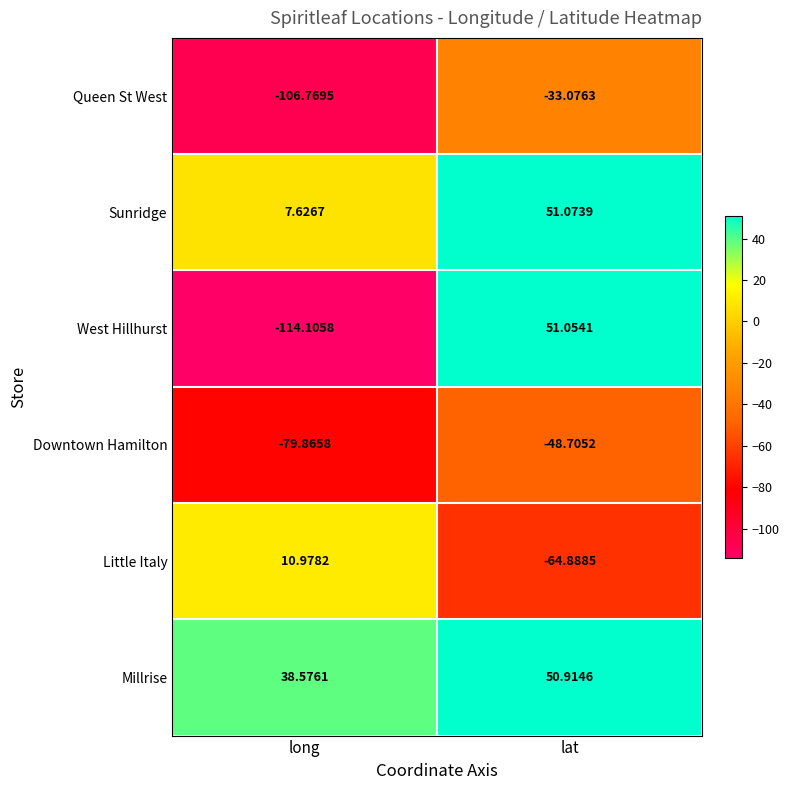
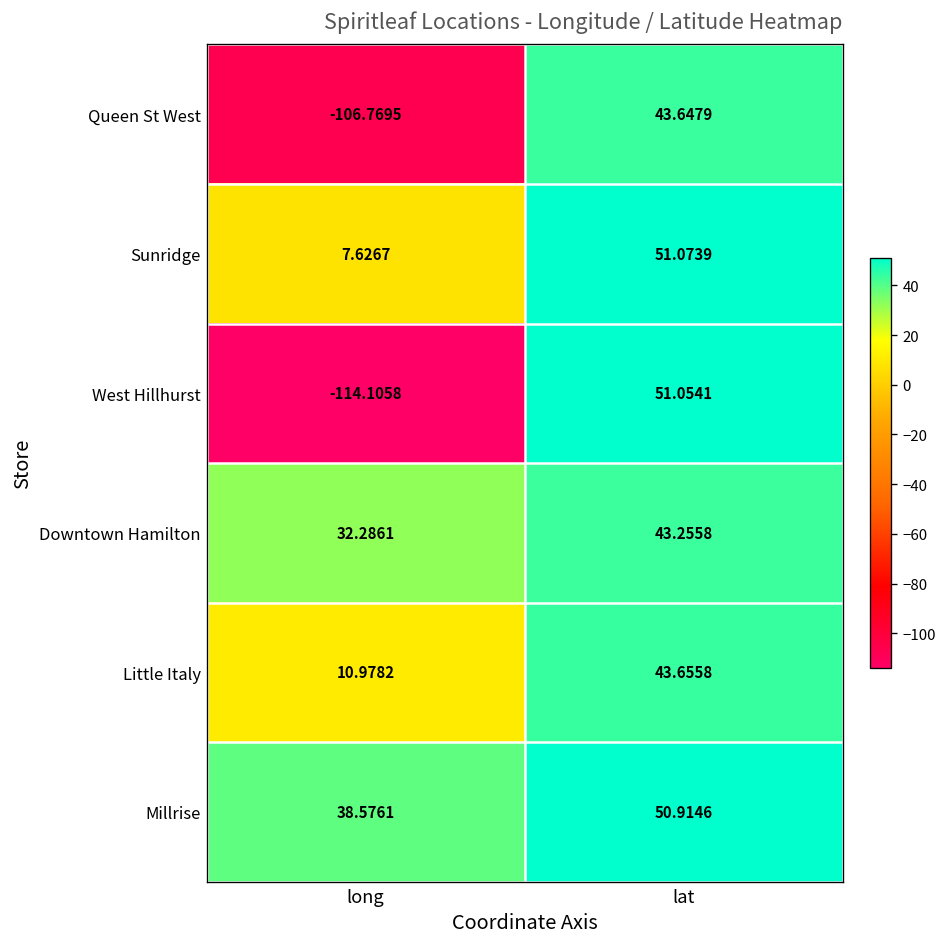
  {
    "Queen St West": {
      "long": -106.7695,
-     "lat": -33.0763
+     "lat": 43.6479
    },
    "Sunridge": {
      "long": 7.6267,
      "lat": 51.0739
    },
    "West Hillhurst": {
      "long": -114.1058,
      "lat": 51.0541
    },
    "Downtown Hamilton": {
-     "long": -79.8658,
-     "lat": -48.7052
+     "long": 32.2861,
+     "lat": 43.2558
    },
    "Little Italy": {
      "long": 10.9782,
-     "lat": -64.8885
+     "lat": 43.6558
    },
    "Millrise": {
      "long": 38.5761,
      "lat": 50.9146
    }
  }
